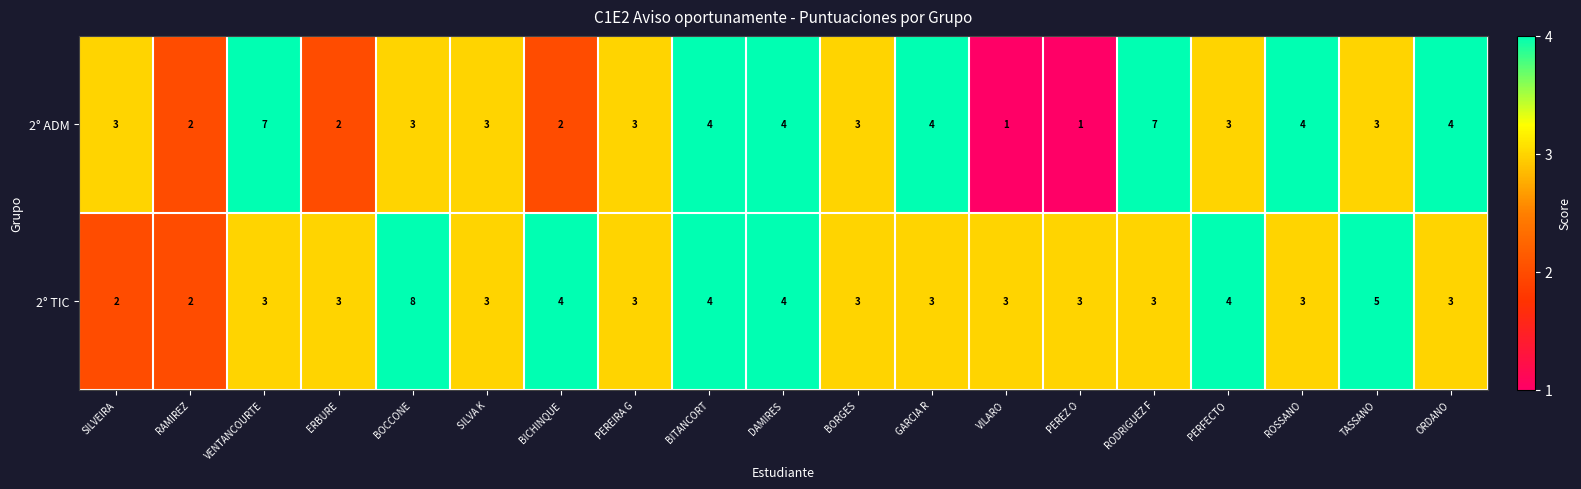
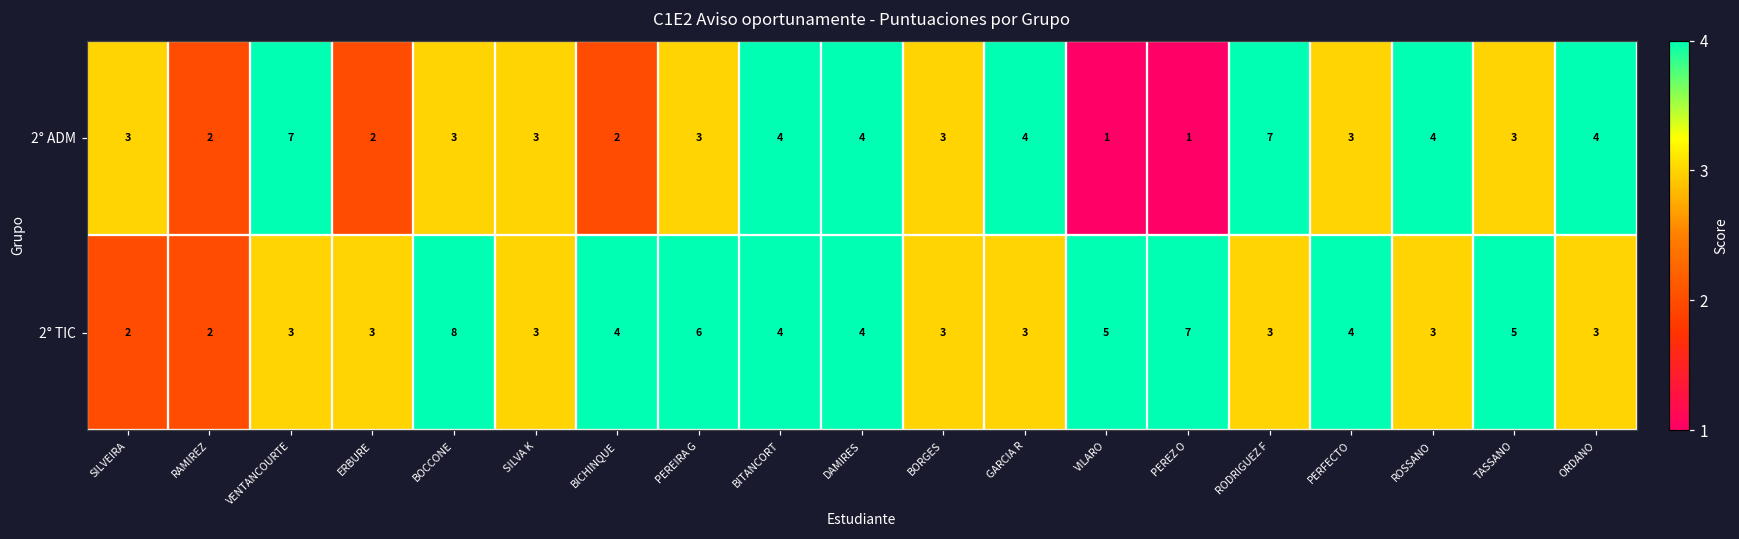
  {
    "2° ADM": {
      "SILVEIRA": 3,
      "RAMIREZ": 2,
      "VENTANCOURTE": 7,
      "ERBURE": 2,
      "BOCCONE": 3,
      "SILVA K": 3,
      "BICHINQUE": 2,
      "PEREIRA G": 3,
      "BITANCORT": 4,
      "DAMIRES": 4,
      "BORGES": 3,
      "GARCIA R": 4,
      "VILARO": 1,
      "PEREZ O": 1,
      "RODRIGUEZ F": 7,
      "PERFECTO": 3,
      "ROSSANO": 4,
      "TASSANO": 3,
      "ORDANO": 4
    },
    "2° TIC": {
      "SILVEIRA": 2,
      "RAMIREZ": 2,
      "VENTANCOURTE": 3,
      "ERBURE": 3,
      "BOCCONE": 8,
      "SILVA K": 3,
      "BICHINQUE": 4,
-     "PEREIRA G": 3,
+     "PEREIRA G": 6,
      "BITANCORT": 4,
      "DAMIRES": 4,
      "BORGES": 3,
      "GARCIA R": 3,
-     "VILARO": 3,
-     "PEREZ O": 3,
+     "VILARO": 5,
+     "PEREZ O": 7,
      "RODRIGUEZ F": 3,
      "PERFECTO": 4,
      "ROSSANO": 3,
      "TASSANO": 5,
      "ORDANO": 3
    }
  }
